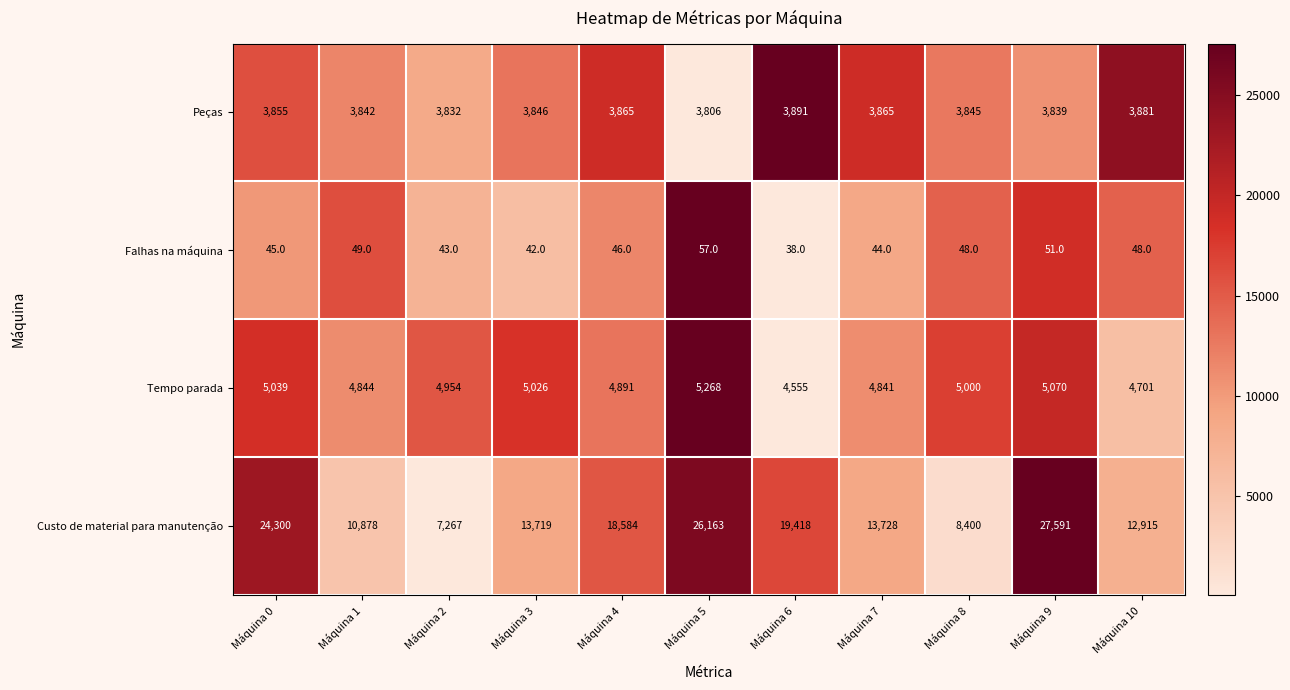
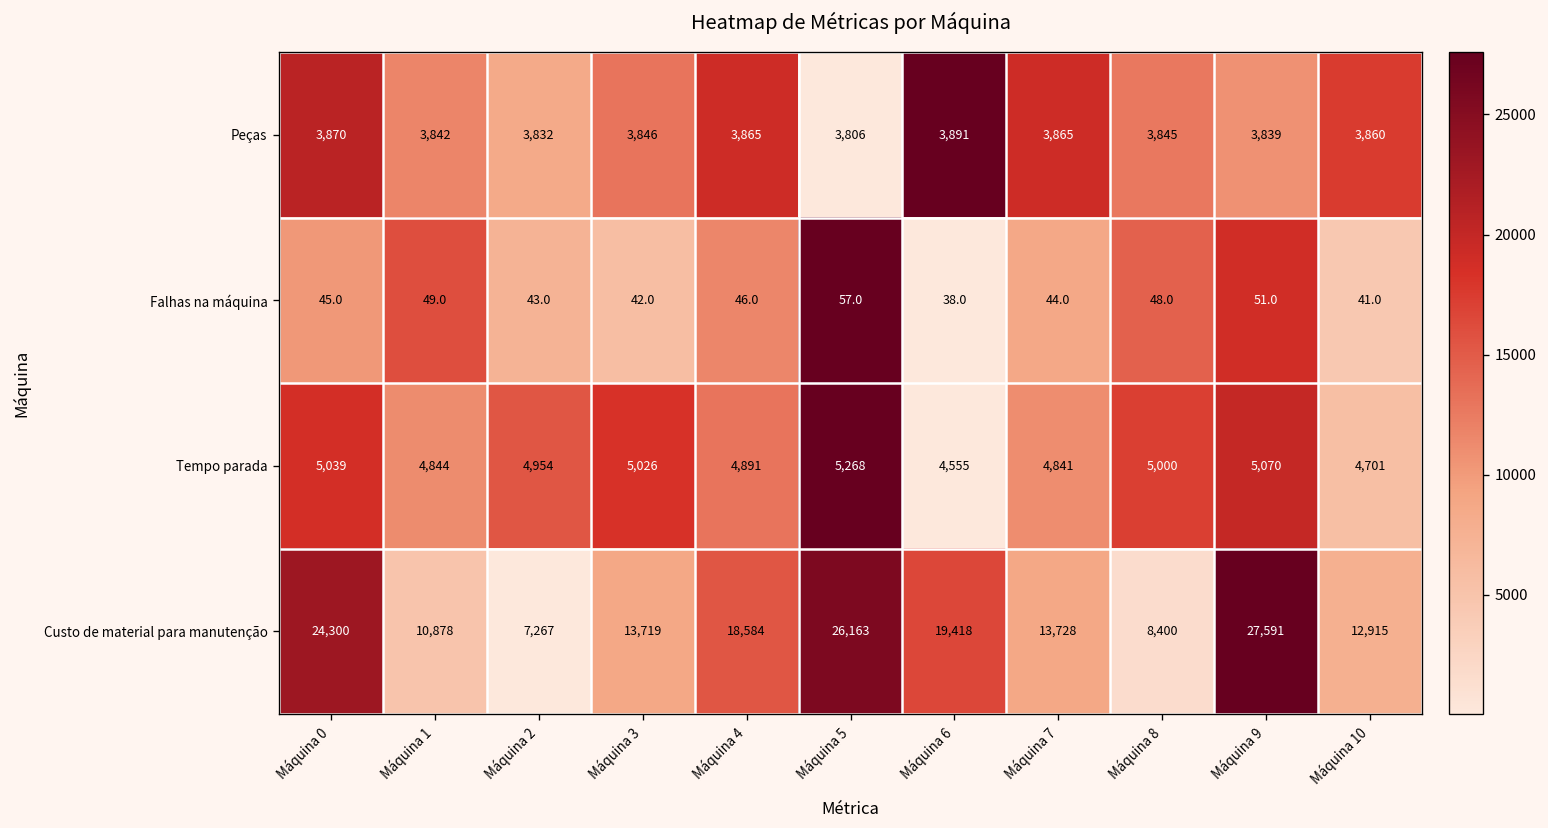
  {
    "Peças": {
-     "Máquina 0": "3,855",
+     "Máquina 0": "3,870",
      "Máquina 1": "3,842",
      "Máquina 2": "3,832",
      "Máquina 3": "3,846",
      "Máquina 4": "3,865",
      "Máquina 5": "3,806",
      "Máquina 6": "3,891",
      "Máquina 7": "3,865",
      "Máquina 8": "3,845",
      "Máquina 9": "3,839",
-     "Máquina 10": "3,881"
+     "Máquina 10": "3,860"
    },
    "Falhas na máquina": {
      "Máquina 0": "45.0",
      "Máquina 1": "49.0",
      "Máquina 2": "43.0",
      "Máquina 3": "42.0",
      "Máquina 4": "46.0",
      "Máquina 5": "57.0",
      "Máquina 6": "38.0",
      "Máquina 7": "44.0",
      "Máquina 8": "48.0",
      "Máquina 9": "51.0",
-     "Máquina 10": "48.0"
+     "Máquina 10": "41.0"
    },
    "Tempo parada": {
      "Máquina 0": "5,039",
      "Máquina 1": "4,844",
      "Máquina 2": "4,954",
      "Máquina 3": "5,026",
      "Máquina 4": "4,891",
      "Máquina 5": "5,268",
      "Máquina 6": "4,555",
      "Máquina 7": "4,841",
      "Máquina 8": "5,000",
      "Máquina 9": "5,070",
      "Máquina 10": "4,701"
    },
    "Custo de material para manutenção": {
      "Máquina 0": "24,300",
      "Máquina 1": "10,878",
      "Máquina 2": "7,267",
      "Máquina 3": "13,719",
      "Máquina 4": "18,584",
      "Máquina 5": "26,163",
      "Máquina 6": "19,418",
      "Máquina 7": "13,728",
      "Máquina 8": "8,400",
      "Máquina 9": "27,591",
      "Máquina 10": "12,915"
    }
  }
